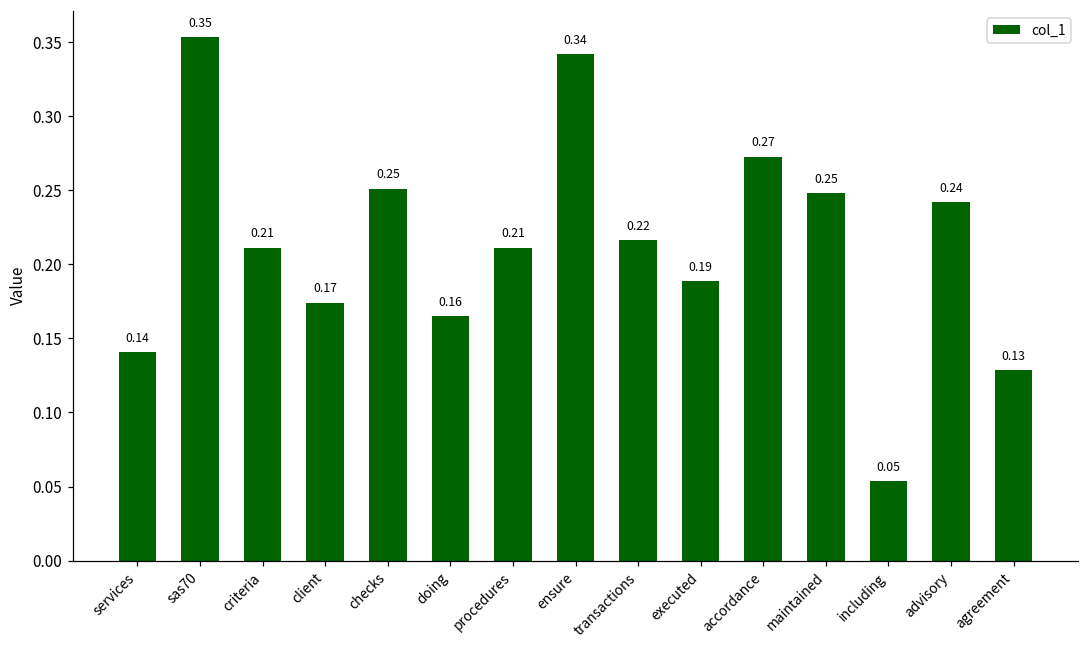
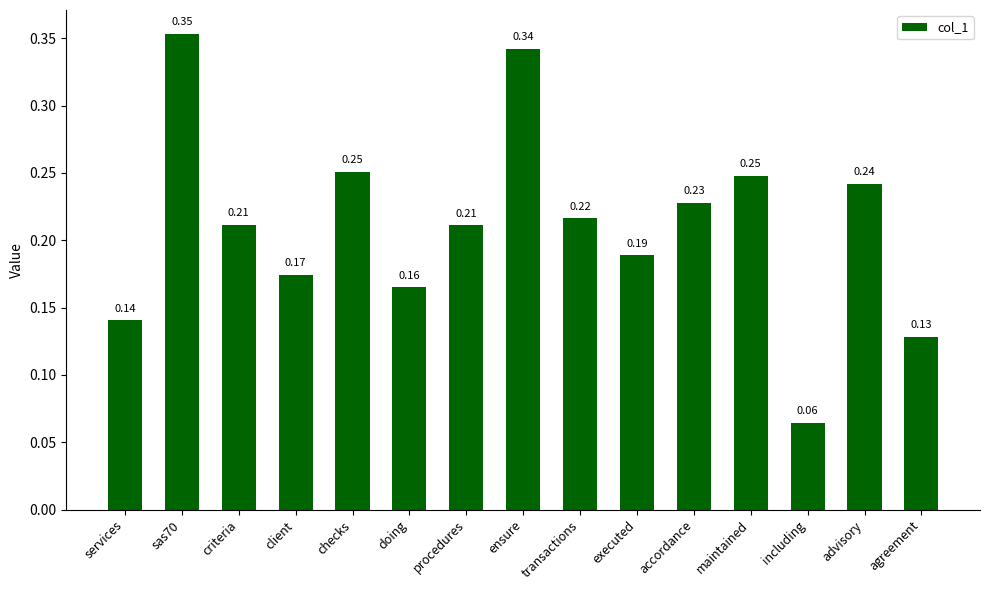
  {
    "services": 0.14,
    "sas70": 0.35,
    "criteria": 0.21,
    "client": 0.17,
    "checks": 0.25,
    "doing": 0.16,
    "procedures": 0.21,
    "ensure": 0.34,
    "transactions": 0.22,
    "executed": 0.19,
-   "accordance": 0.27,
+   "accordance": 0.23,
    "maintained": 0.25,
-   "including": 0.05,
+   "including": 0.06,
    "advisory": 0.24,
    "agreement": 0.13
  }
